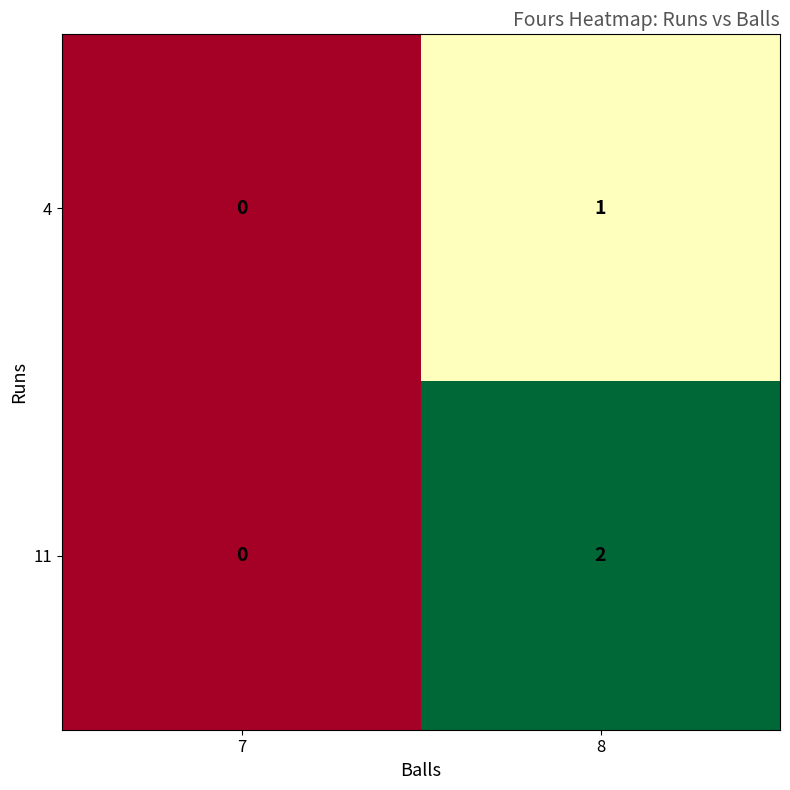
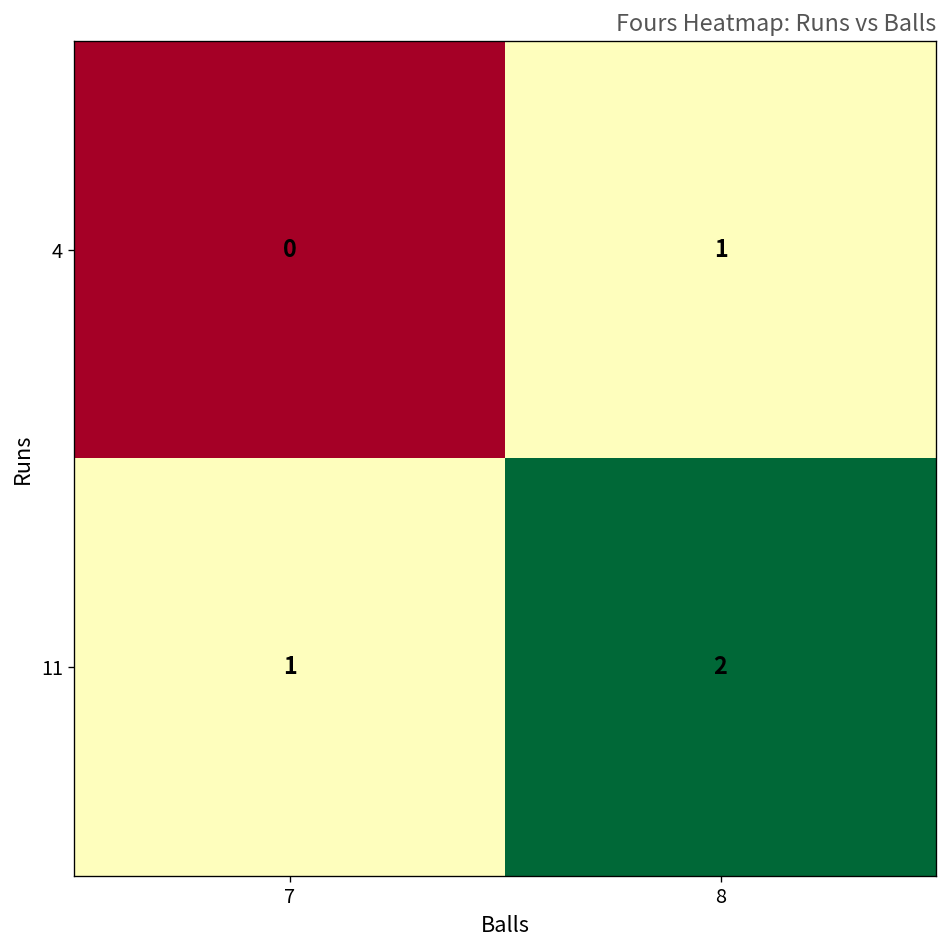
  {
    "4": {
      "7": 0,
      "8": 1
    },
    "11": {
-     "7": 0,
+     "7": 1,
      "8": 2
    }
  }
